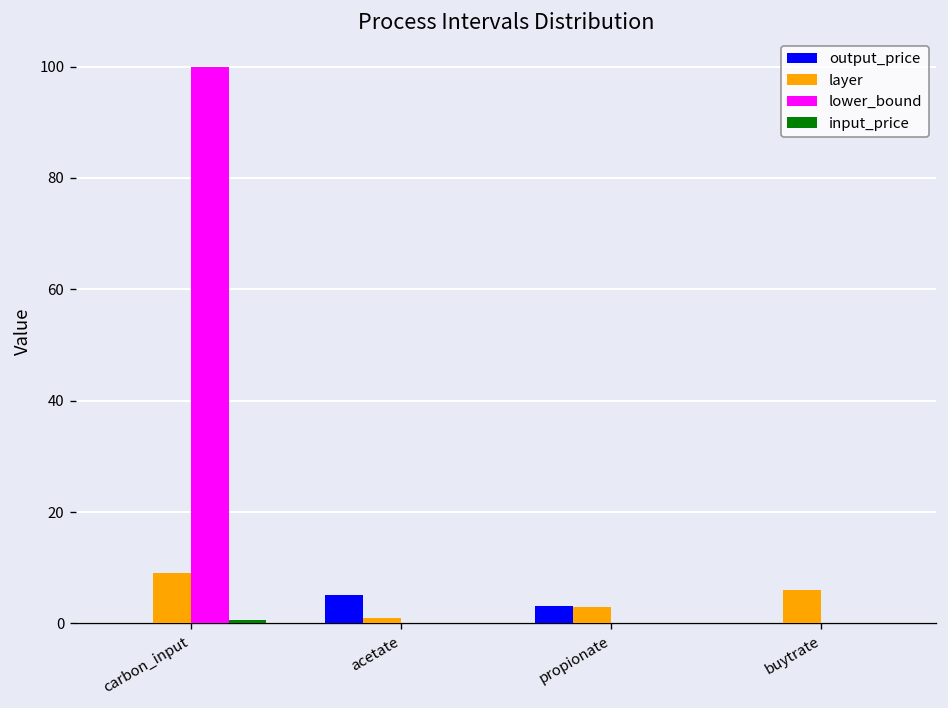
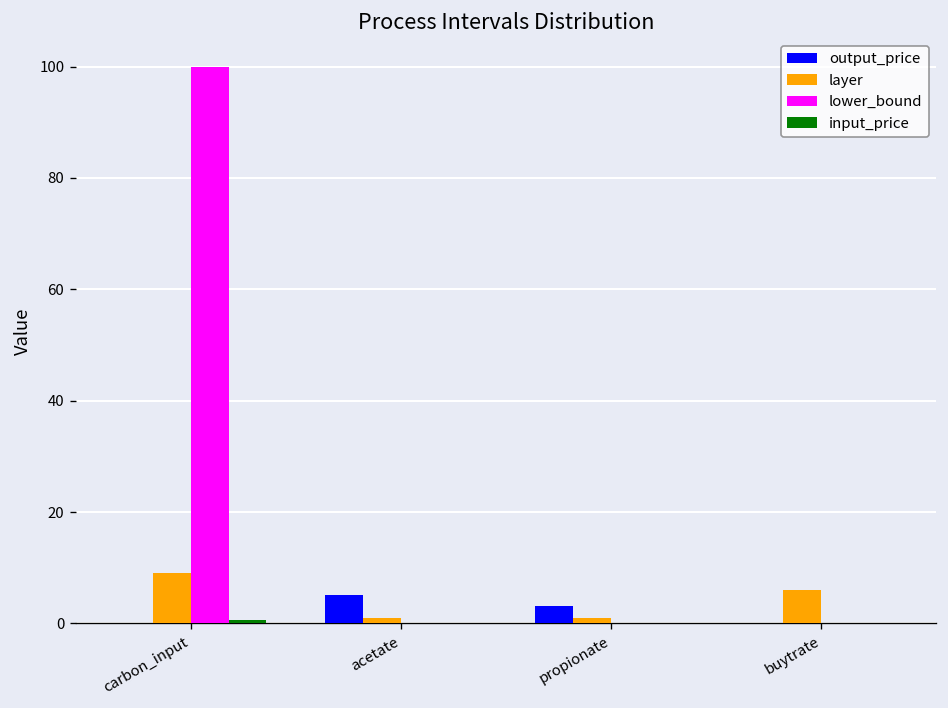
  {
    "output_price": {
      "carbon_input": 0,
      "acetate": 5,
      "propionate": 3
    },
    "layer": {
      "carbon_input": 9,
      "acetate": 1,
-     "propionate": 3,
+     "propionate": 1,
      "buytrate": 6
    },
    "lower_bound": {
      "carbon_input": 100,
      "acetate": 0,
      "propionate": 0,
      "buytrate": 0
    },
    "input_price": {
      "carbon_input": 1,
      "acetate": 0,
      "propionate": 0,
      "buytrate": 0
    }
  }
